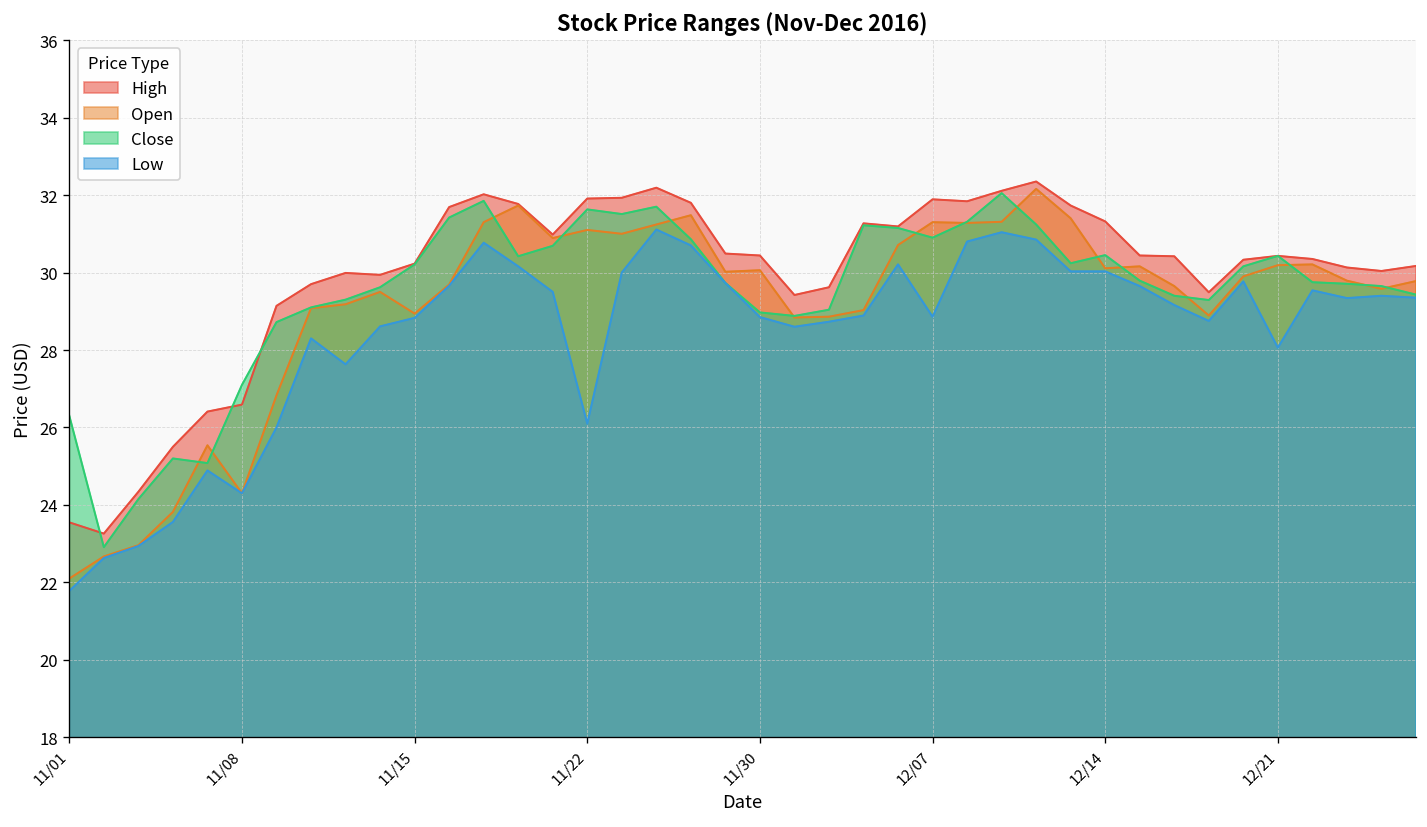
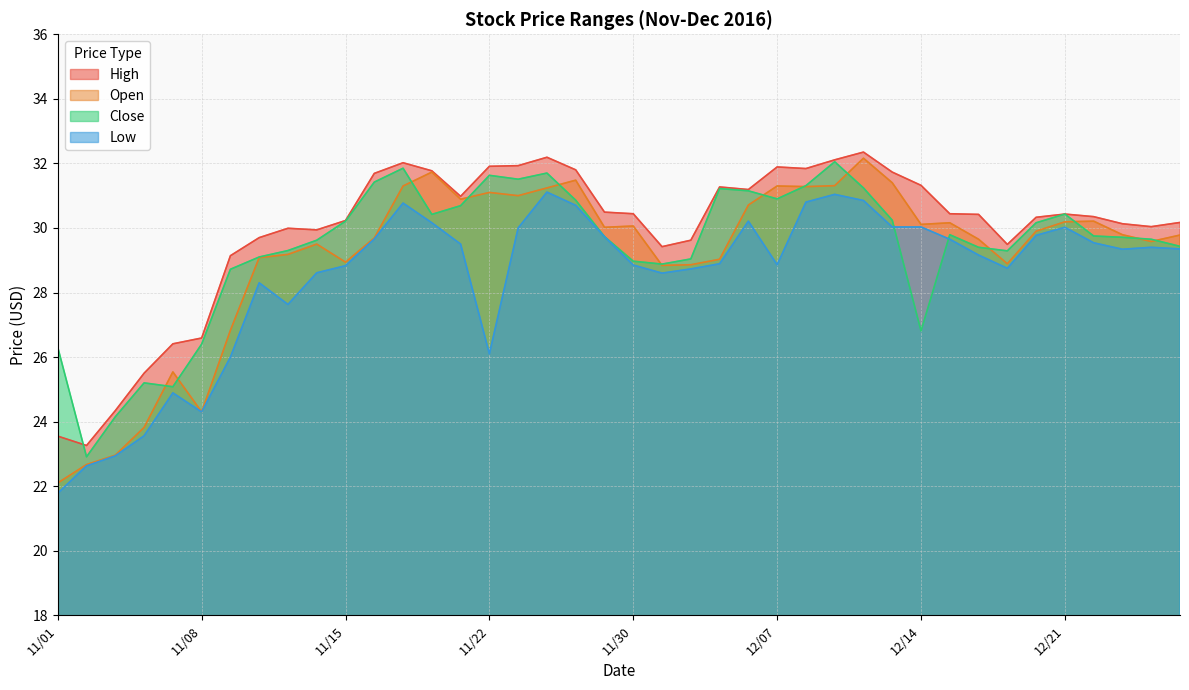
  {
    "Close": {
      "11/01": 26.3,
-     "11/08": 27.1,
+     "11/08": 26.4,
      "11/22": 31.6,
      "11/30": 29.0,
      "12/07": 30.9,
-     "12/14": 30.5
+     "12/14": 26.8
    },
    "Low": {
      "11/01": 21.8,
      "11/15": 28.8,
      "11/22": 26.1,
      "11/30": 28.9,
      "12/07": 28.9,
      "12/14": 30.0,
-     "12/21": 28.1
+     "12/21": 30.0
    }
  }
